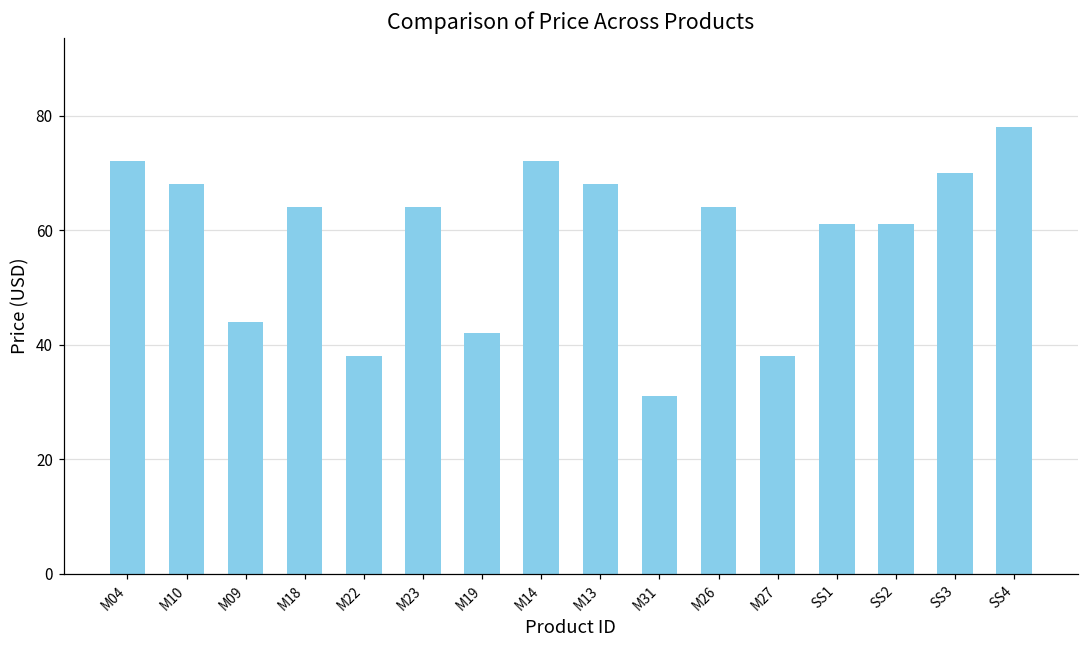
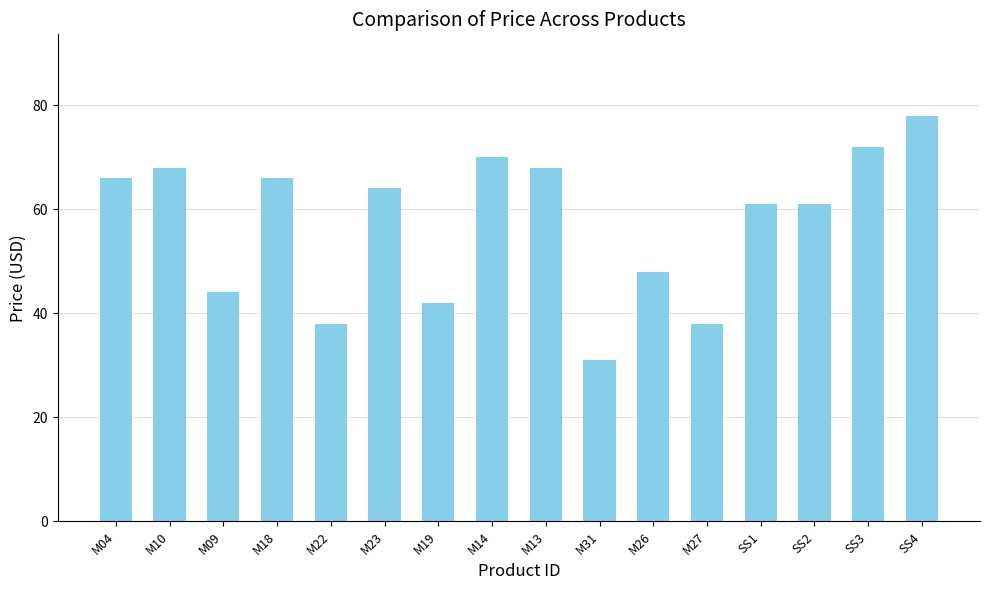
  {
-   "M04": 72,
+   "M04": 66,
    "M10": 68,
    "M09": 44,
-   "M18": 64,
+   "M18": 66,
    "M22": 38,
    "M23": 64,
    "M19": 42,
-   "M14": 72,
+   "M14": 70,
    "M13": 68,
    "M31": 31,
-   "M26": 64,
+   "M26": 48,
    "M27": 38,
    "SS1": 61,
    "SS2": 61,
-   "SS3": 70,
+   "SS3": 72,
    "SS4": 78
  }
